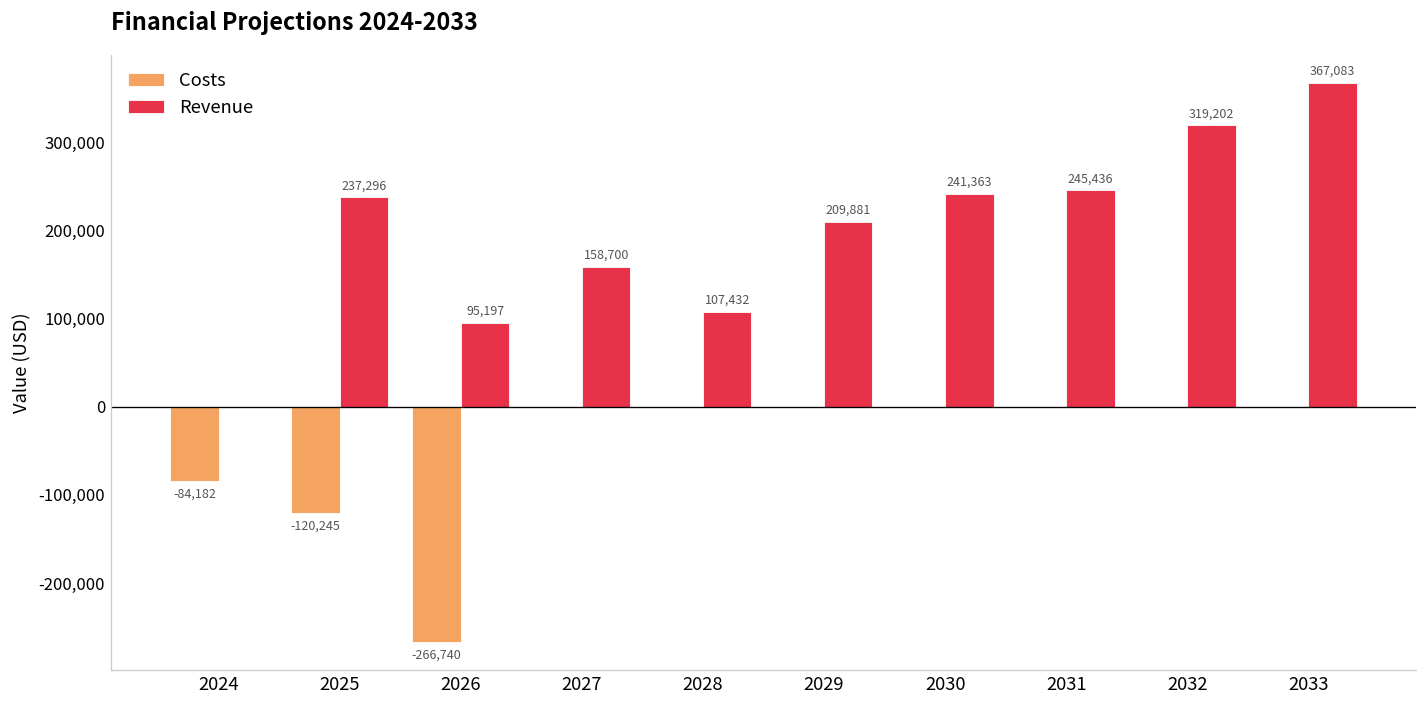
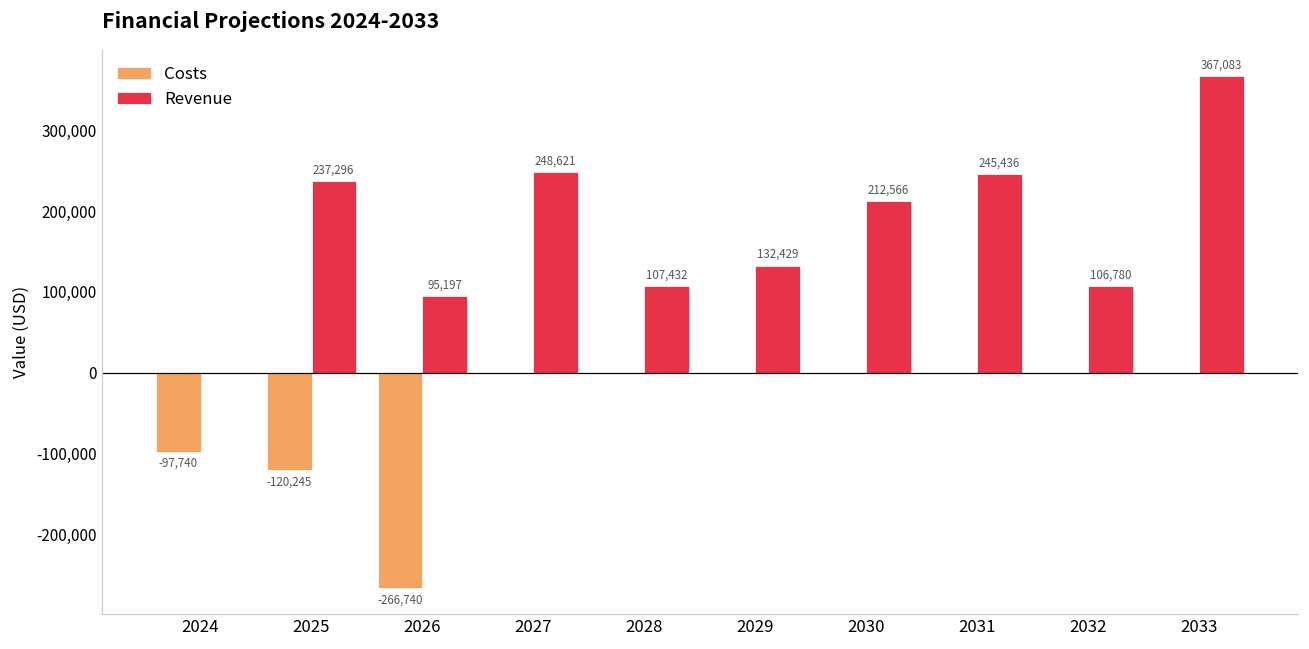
  {
    "Costs": {
-     "2024": "-84,182",
+     "2024": "-97,740",
      "2025": "-120,245",
      "2026": "-266,740"
    },
    "Revenue": {
      "2025": "237,296",
      "2026": "95,197",
-     "2027": "158,700",
+     "2027": "248,621",
      "2028": "107,432",
-     "2029": "209,881",
-     "2030": "241,363",
+     "2029": "132,429",
+     "2030": "212,566",
      "2031": "245,436",
-     "2032": "319,202",
+     "2032": "106,780",
      "2033": "367,083"
    }
  }
